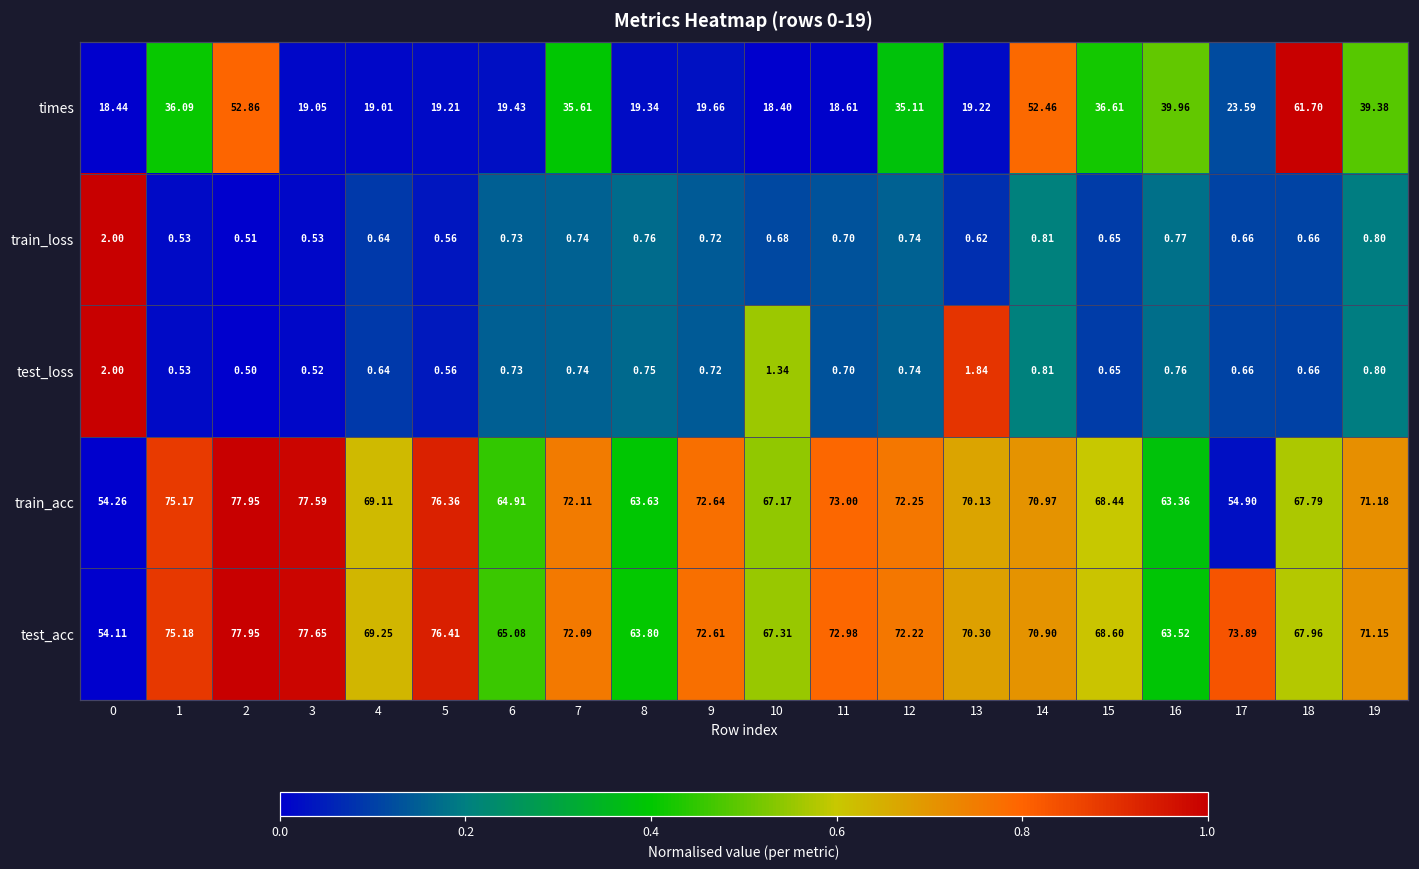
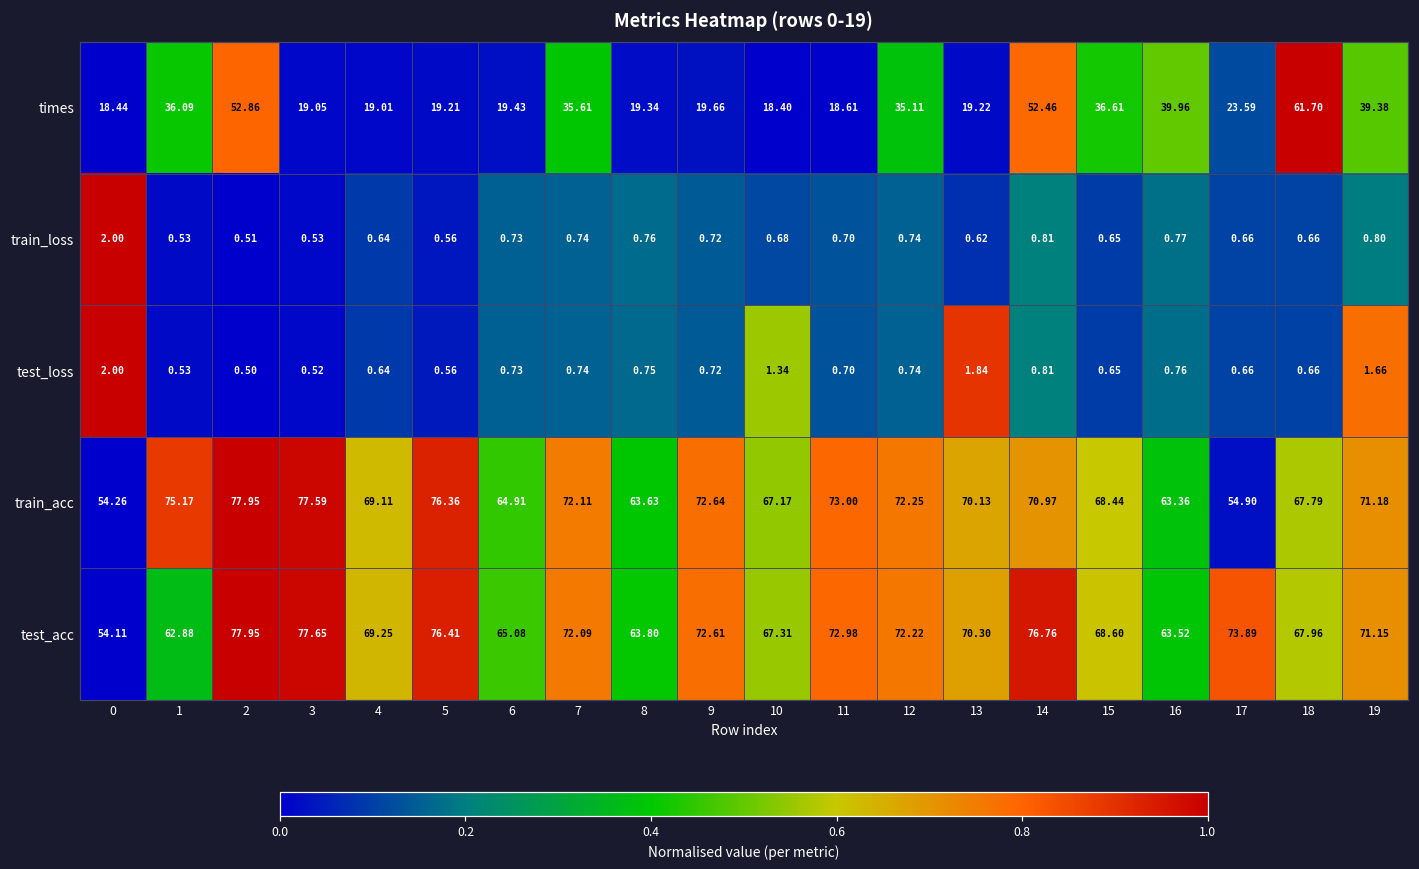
  {
    "times": {
      "0": 18.44,
      "1": 36.09,
      "2": 52.86,
      "3": 19.05,
      "4": 19.01,
      "5": 19.21,
      "6": 19.43,
      "7": 35.61,
      "8": 19.34,
      "9": 19.66,
      "10": 18.40,
      "11": 18.61,
      "12": 35.11,
      "13": 19.22,
      "14": 52.46,
      "15": 36.61,
      "16": 39.96,
      "17": 23.59,
      "18": 61.70,
      "19": 39.38
    },
    "train_loss": {
      "0": 2.00,
      "1": 0.53,
      "2": 0.51,
      "3": 0.53,
      "4": 0.64,
      "5": 0.56,
      "6": 0.73,
      "7": 0.74,
      "8": 0.76,
      "9": 0.72,
      "10": 0.68,
      "11": 0.70,
      "12": 0.74,
      "13": 0.62,
      "14": 0.81,
      "15": 0.65,
      "16": 0.77,
      "17": 0.66,
      "18": 0.66,
      "19": 0.80
    },
    "test_loss": {
      "0": 2.00,
      "1": 0.53,
      "2": 0.50,
      "3": 0.52,
      "4": 0.64,
      "5": 0.56,
      "6": 0.73,
      "7": 0.74,
      "8": 0.75,
      "9": 0.72,
      "10": 1.34,
      "11": 0.70,
      "12": 0.74,
      "13": 1.84,
      "14": 0.81,
      "15": 0.65,
      "16": 0.76,
      "17": 0.66,
      "18": 0.66,
-     "19": 0.80
+     "19": 1.66
    },
    "train_acc": {
      "0": 54.26,
      "1": 75.17,
      "2": 77.95,
      "3": 77.59,
      "4": 69.11,
      "5": 76.36,
      "6": 64.91,
      "7": 72.11,
      "8": 63.63,
      "9": 72.64,
      "10": 67.17,
      "11": 73.00,
      "12": 72.25,
      "13": 70.13,
      "14": 70.97,
      "15": 68.44,
      "16": 63.36,
      "17": 54.90,
      "18": 67.79,
      "19": 71.18
    },
    "test_acc": {
      "0": 54.11,
-     "1": 75.18,
+     "1": 62.88,
      "2": 77.95,
      "3": 77.65,
      "4": 69.25,
      "5": 76.41,
      "6": 65.08,
      "7": 72.09,
      "8": 63.80,
      "9": 72.61,
      "10": 67.31,
      "11": 72.98,
      "12": 72.22,
      "13": 70.30,
-     "14": 70.90,
+     "14": 76.76,
      "15": 68.60,
      "16": 63.52,
      "17": 73.89,
      "18": 67.96,
      "19": 71.15
    }
  }
